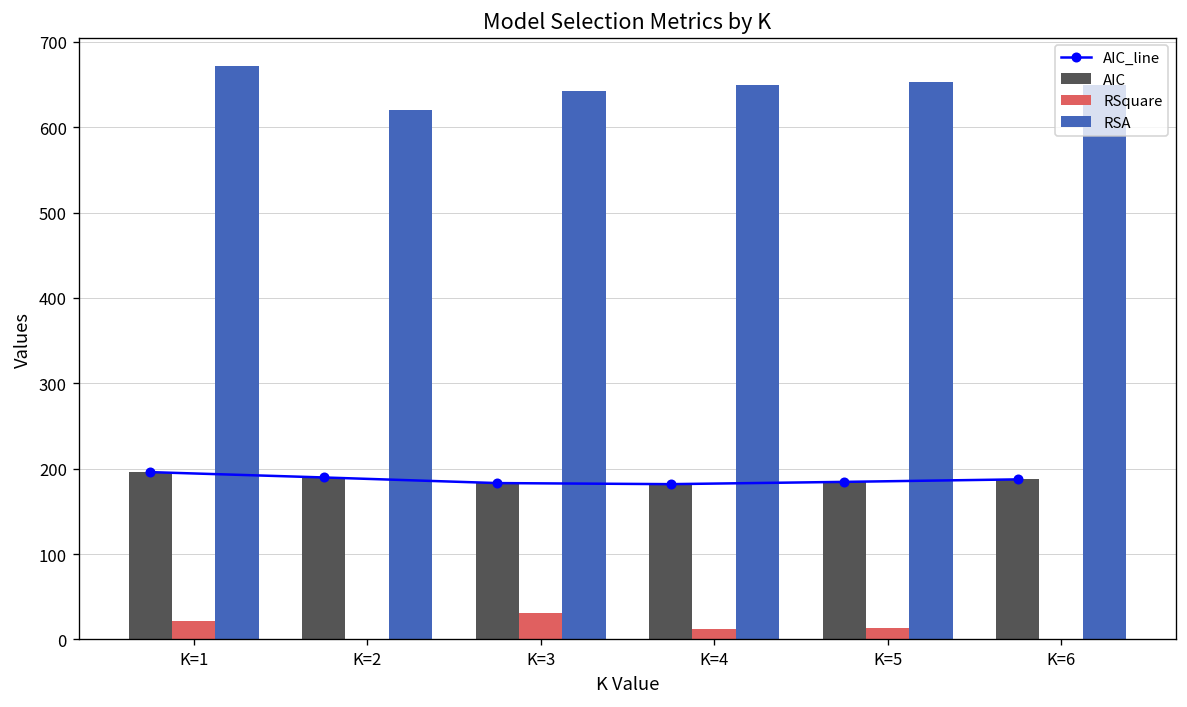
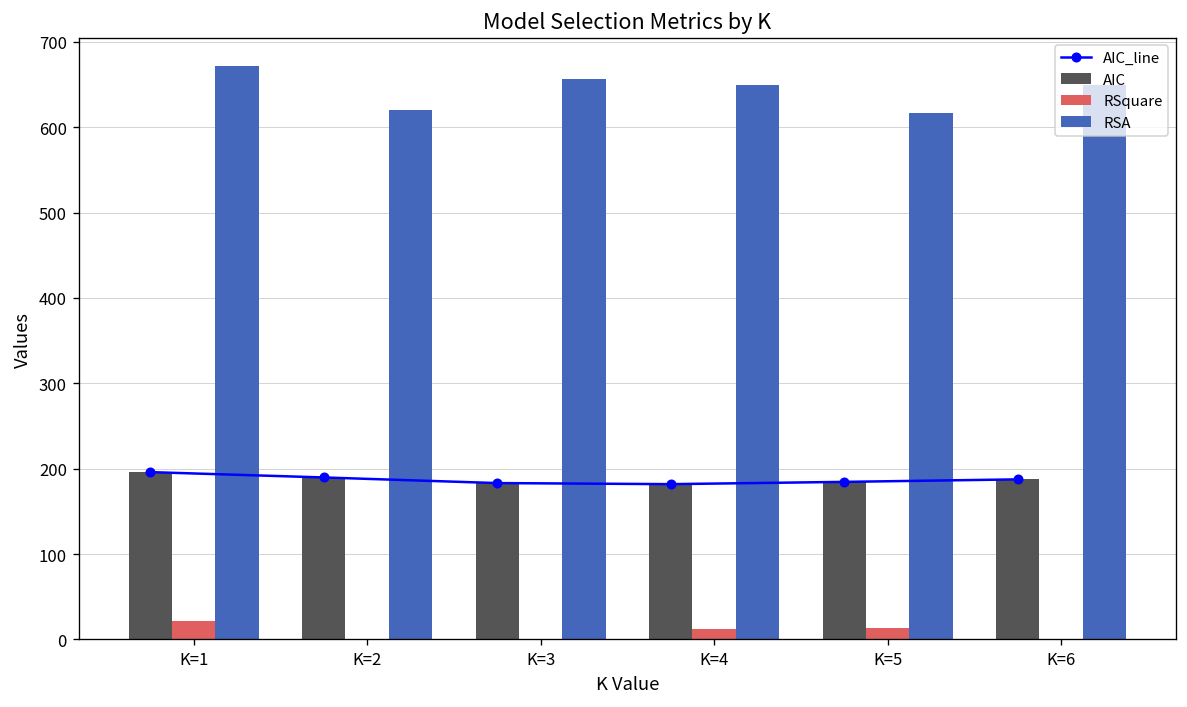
  {
    "AIC": {
      "K=1": 200,
      "K=2": 190,
      "K=3": 180,
      "K=4": 180,
      "K=5": 180,
      "K=6": 190
    },
    "RSquare": {
      "K=1": 20,
-     "K=3": 30,
+     "K=3": 0,
      "K=4": 10,
      "K=5": 10
    },
    "RSA": {
      "K=1": 670,
      "K=2": 620,
-     "K=3": 640,
+     "K=3": 660,
      "K=4": 650,
-     "K=5": 650
+     "K=5": 620
    }
  }
